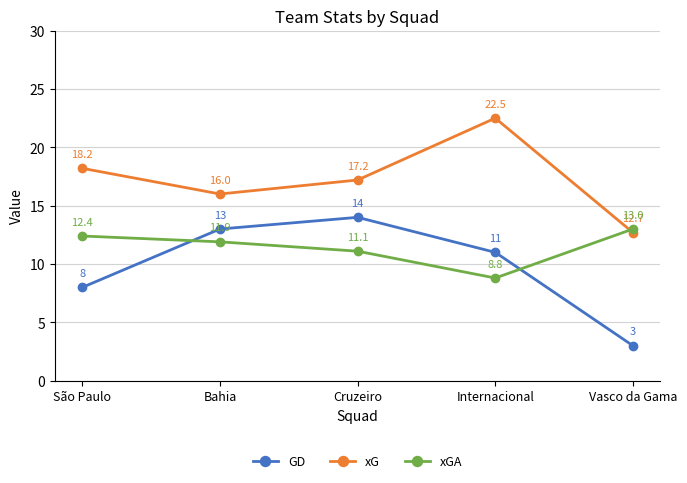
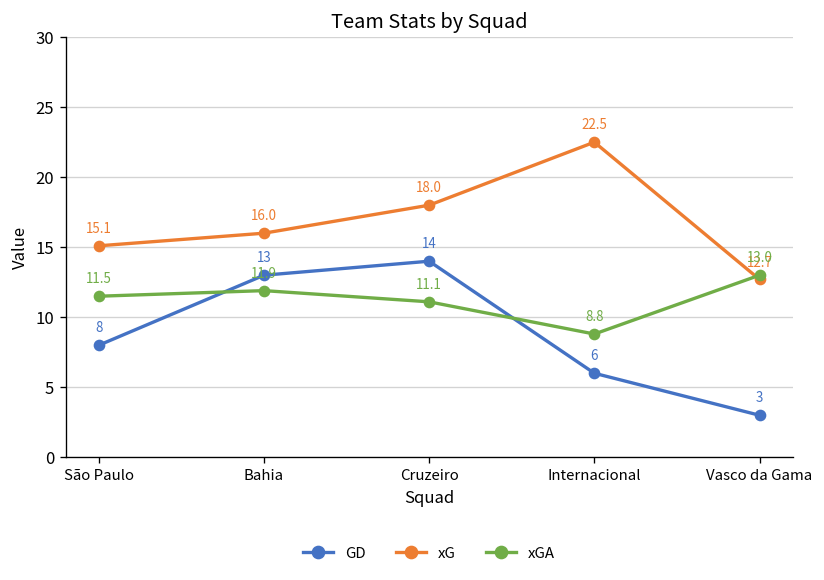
  {
    "GD": {
      "São Paulo": 8,
      "Bahia": 13,
      "Cruzeiro": 14,
-     "Internacional": 11,
+     "Internacional": 6,
      "Vasco da Gama": 3
    },
    "xG": {
-     "São Paulo": 18.2,
+     "São Paulo": 15.1,
      "Bahia": 16.0,
-     "Cruzeiro": 17.2,
+     "Cruzeiro": 18.0,
      "Internacional": 22.5
    },
    "xGA": {
-     "São Paulo": 12.4,
+     "São Paulo": 11.5,
      "Cruzeiro": 11.1,
      "Internacional": 8.8
    }
  }
